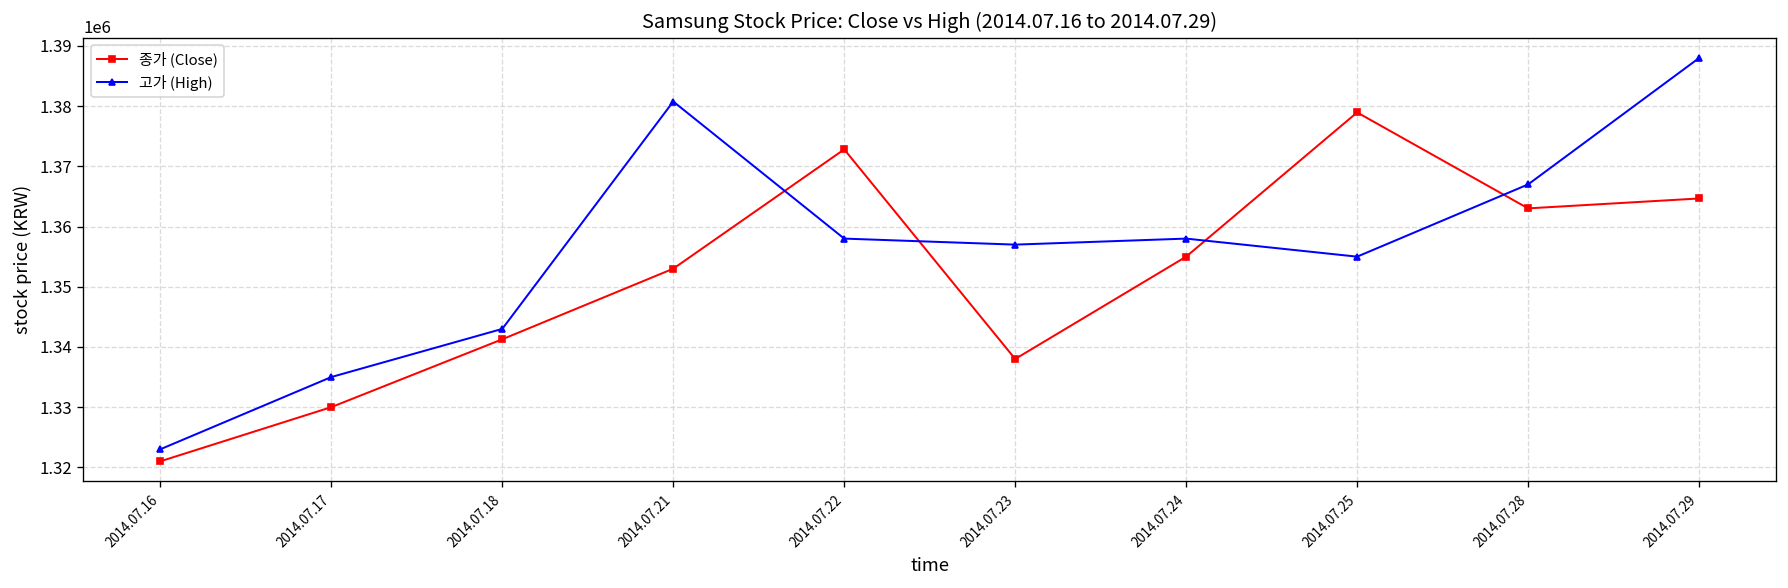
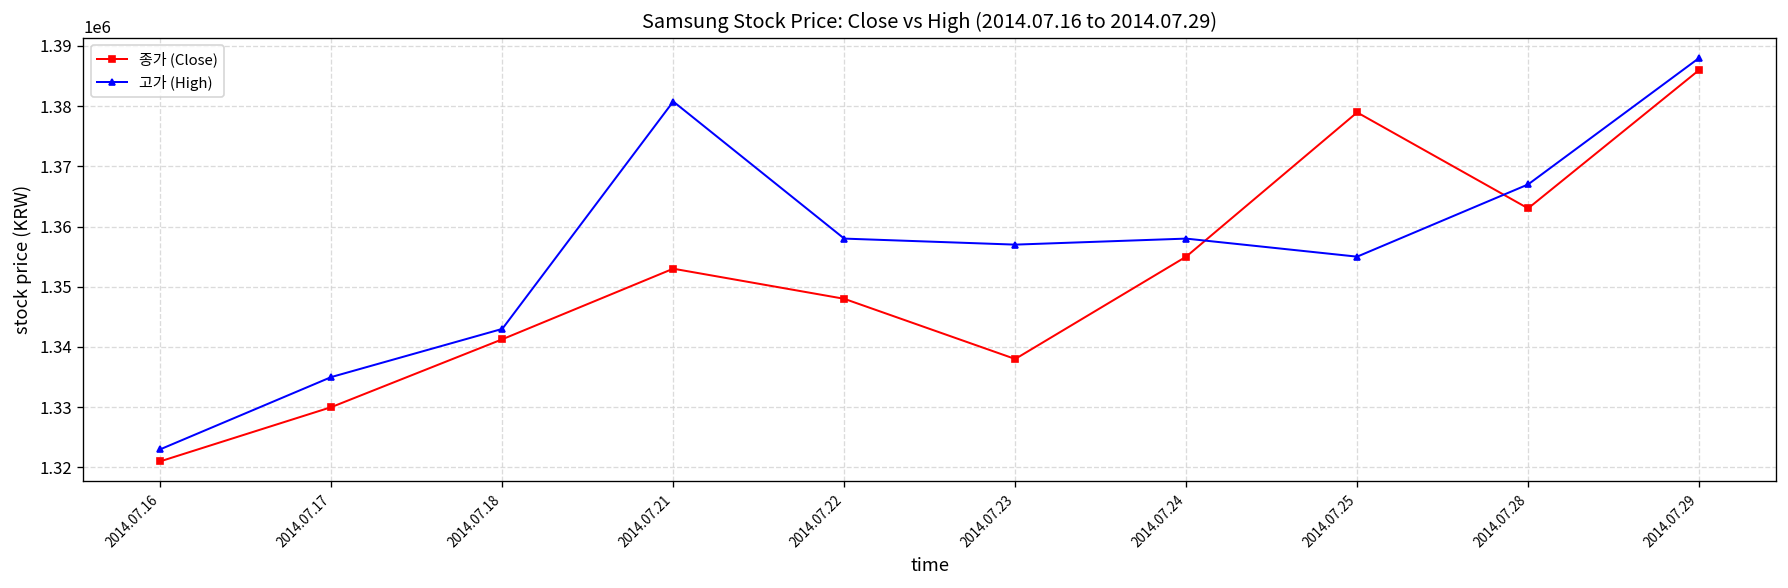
  {
    "종가 (Close)": {
      "2014.07.16": 1321000,
      "2014.07.17": 1330000,
      "2014.07.18": 1341000,
      "2014.07.21": 1353000,
-     "2014.07.22": 1373000,
+     "2014.07.22": 1348000,
      "2014.07.23": 1338000,
      "2014.07.24": 1355000,
      "2014.07.25": 1379000,
      "2014.07.28": 1363000,
-     "2014.07.29": 1365000
+     "2014.07.29": 1386000
    },
    "고가 (High)": {
      "2014.07.16": 1323000,
      "2014.07.17": 1335000,
      "2014.07.18": 1343000,
      "2014.07.21": 1381000,
      "2014.07.22": 1358000,
      "2014.07.23": 1357000,
      "2014.07.24": 1358000,
      "2014.07.25": 1355000,
      "2014.07.28": 1367000,
      "2014.07.29": 1388000
    }
  }
